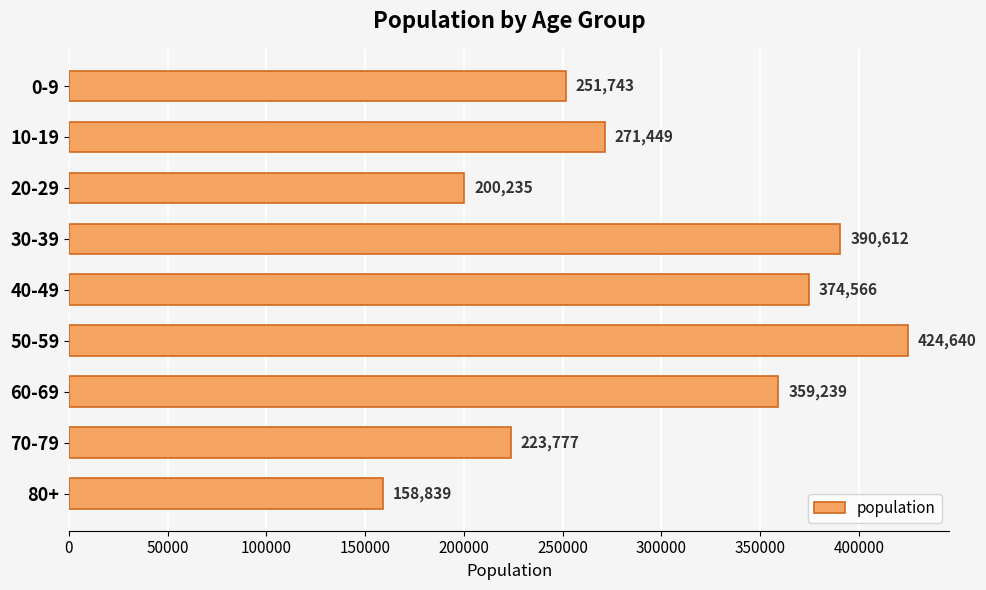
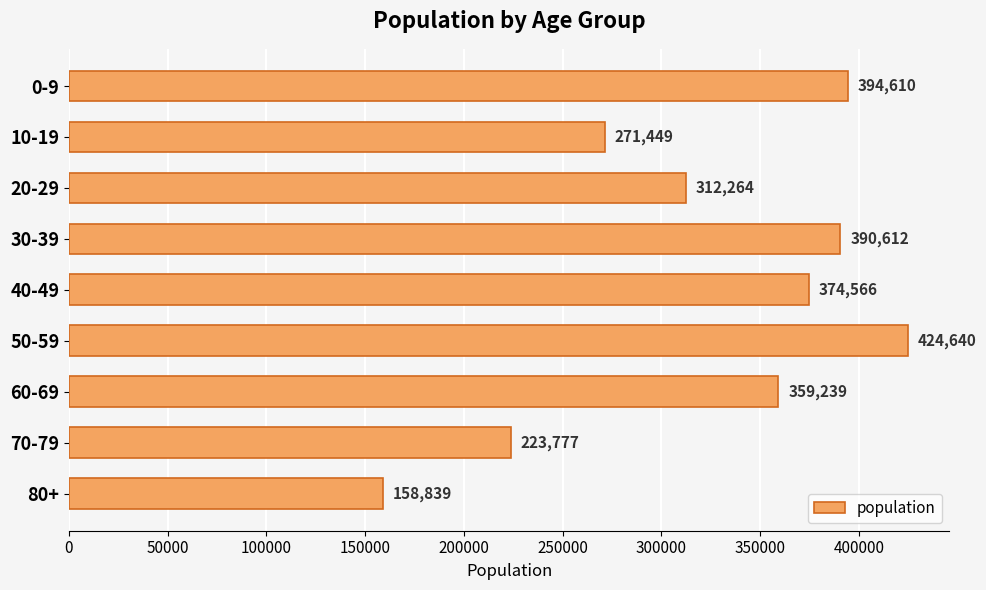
  {
-   "0-9": "251,743",
+   "0-9": "394,610",
    "10-19": "271,449",
-   "20-29": "200,235",
+   "20-29": "312,264",
    "30-39": "390,612",
    "40-49": "374,566",
    "50-59": "424,640",
    "60-69": "359,239",
    "70-79": "223,777",
    "80+": "158,839"
  }
